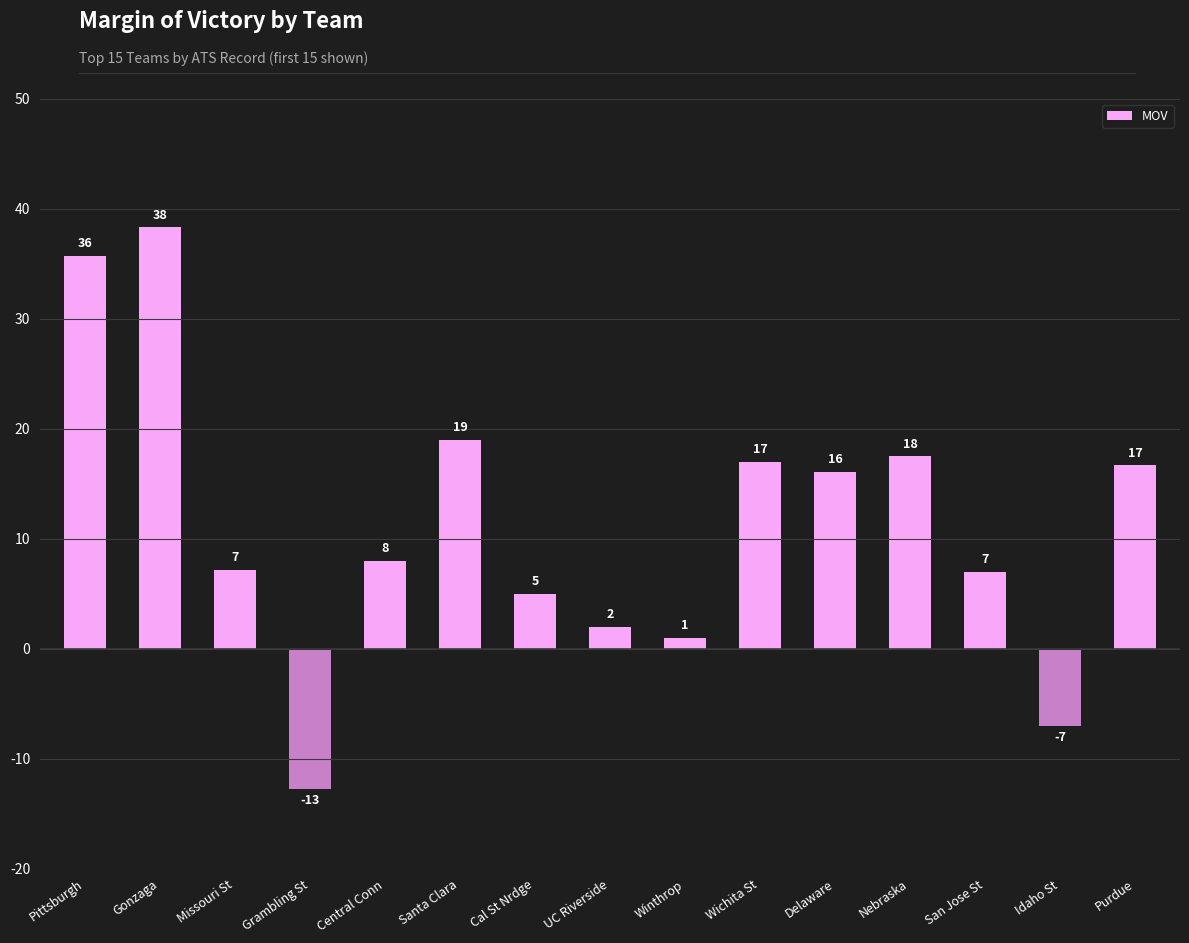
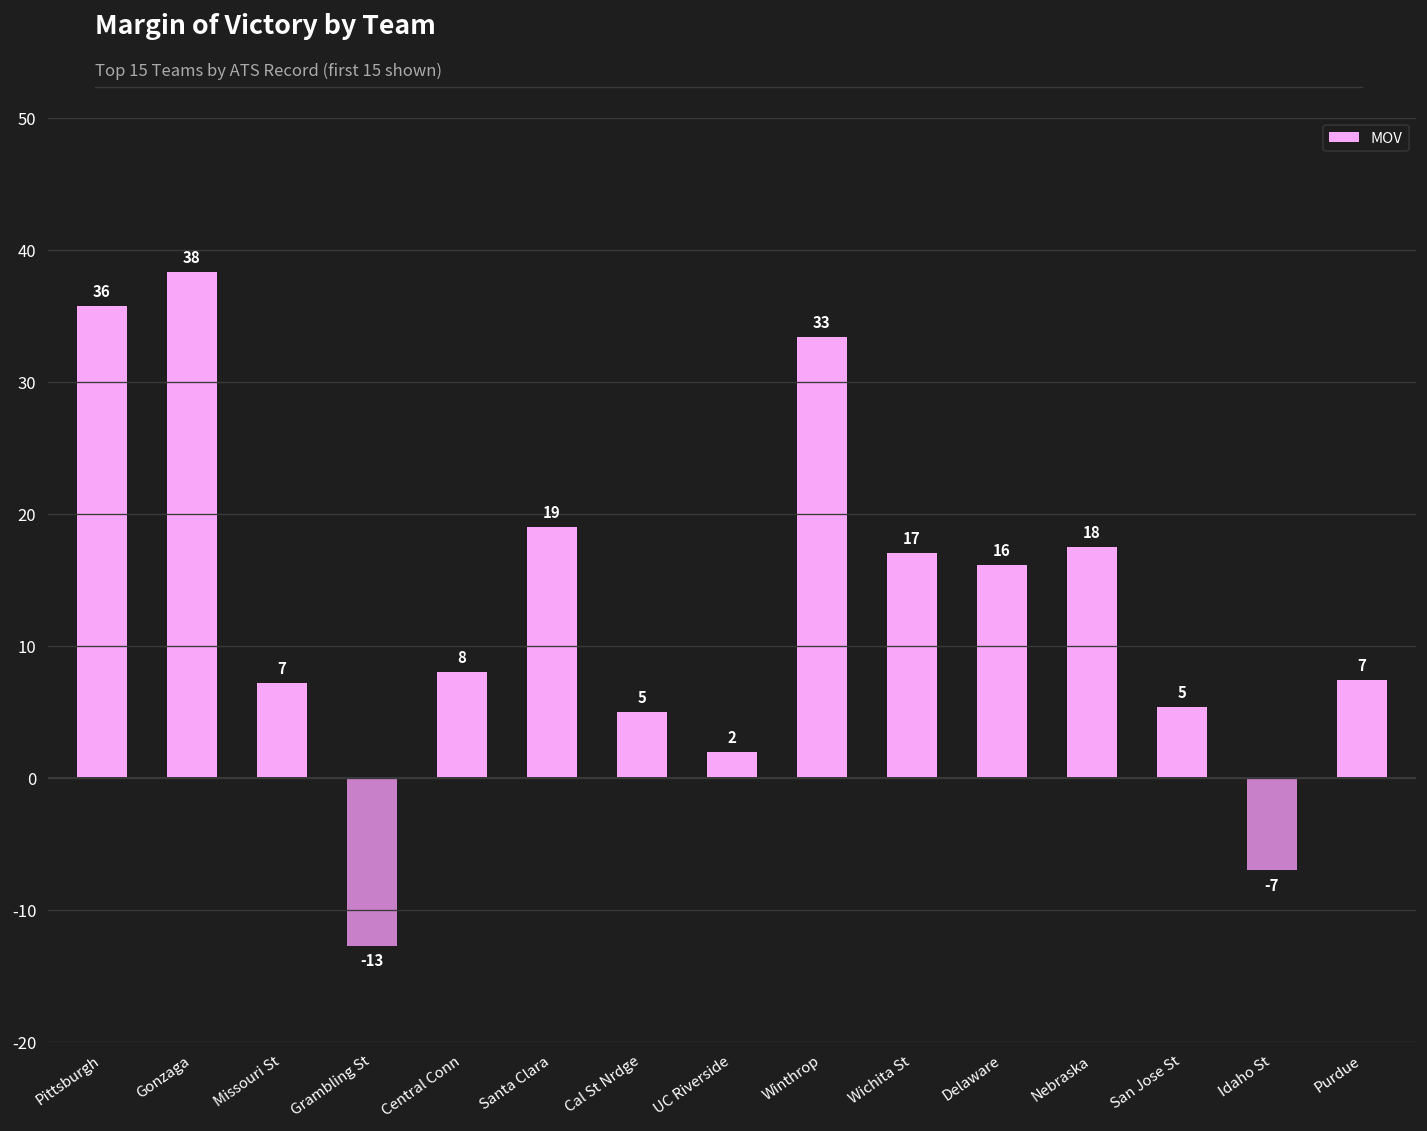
  {
    "Pittsburgh": 36,
    "Gonzaga": 38,
    "Missouri St": 7,
    "Grambling St": -13,
    "Central Conn": 8,
    "Santa Clara": 19,
    "Cal St Nrdge": 5,
    "UC Riverside": 2,
-   "Winthrop": 1,
+   "Winthrop": 33,
    "Wichita St": 17,
    "Delaware": 16,
    "Nebraska": 18,
-   "San Jose St": 7,
+   "San Jose St": 5,
    "Idaho St": -7,
-   "Purdue": 17
+   "Purdue": 7
  }
